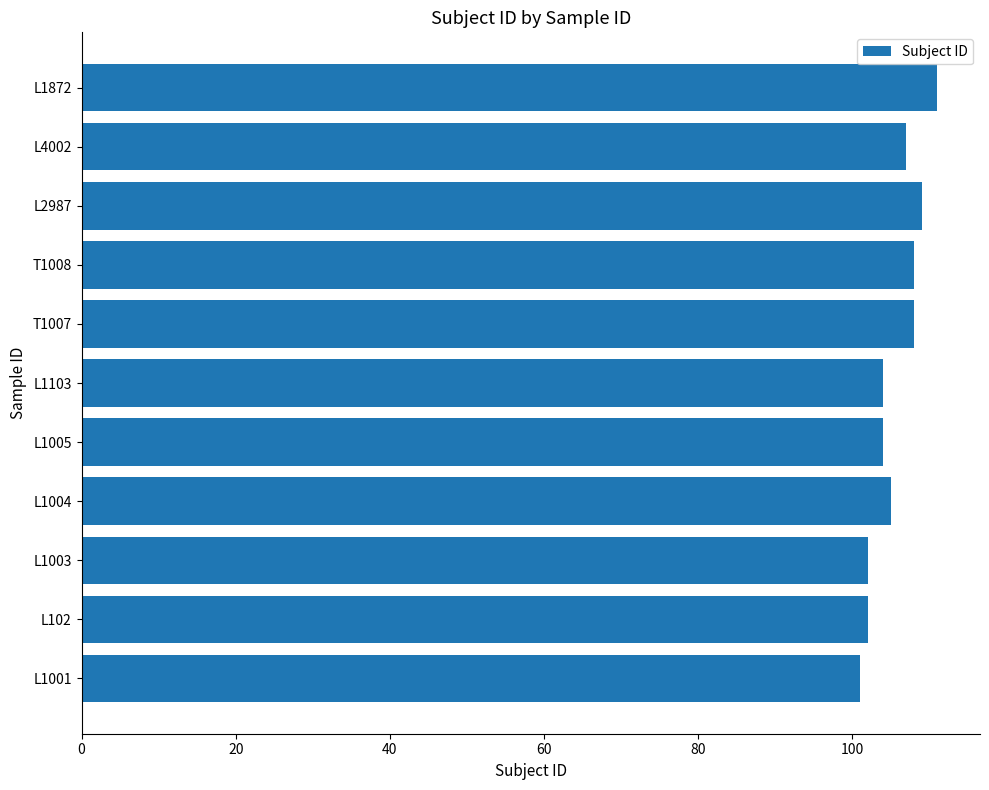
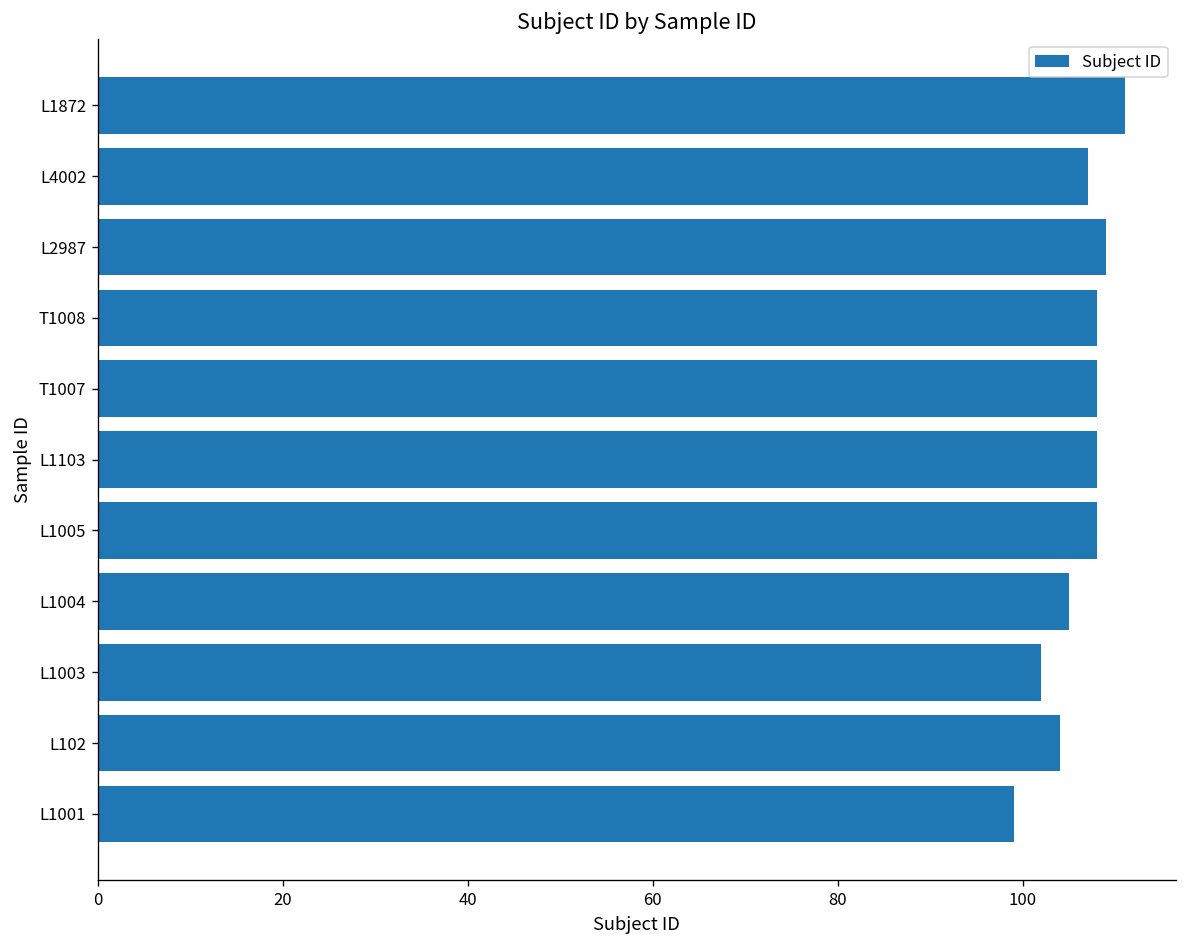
  {
    "L1872": 111,
    "L4002": 107,
    "L2987": 109,
    "T1008": 108,
    "T1007": 108,
-   "L1103": 104,
-   "L1005": 104,
+   "L1103": 108,
+   "L1005": 108,
    "L1004": 105,
    "L1003": 102,
-   "L102": 102,
-   "L1001": 101
+   "L102": 104,
+   "L1001": 99
  }
